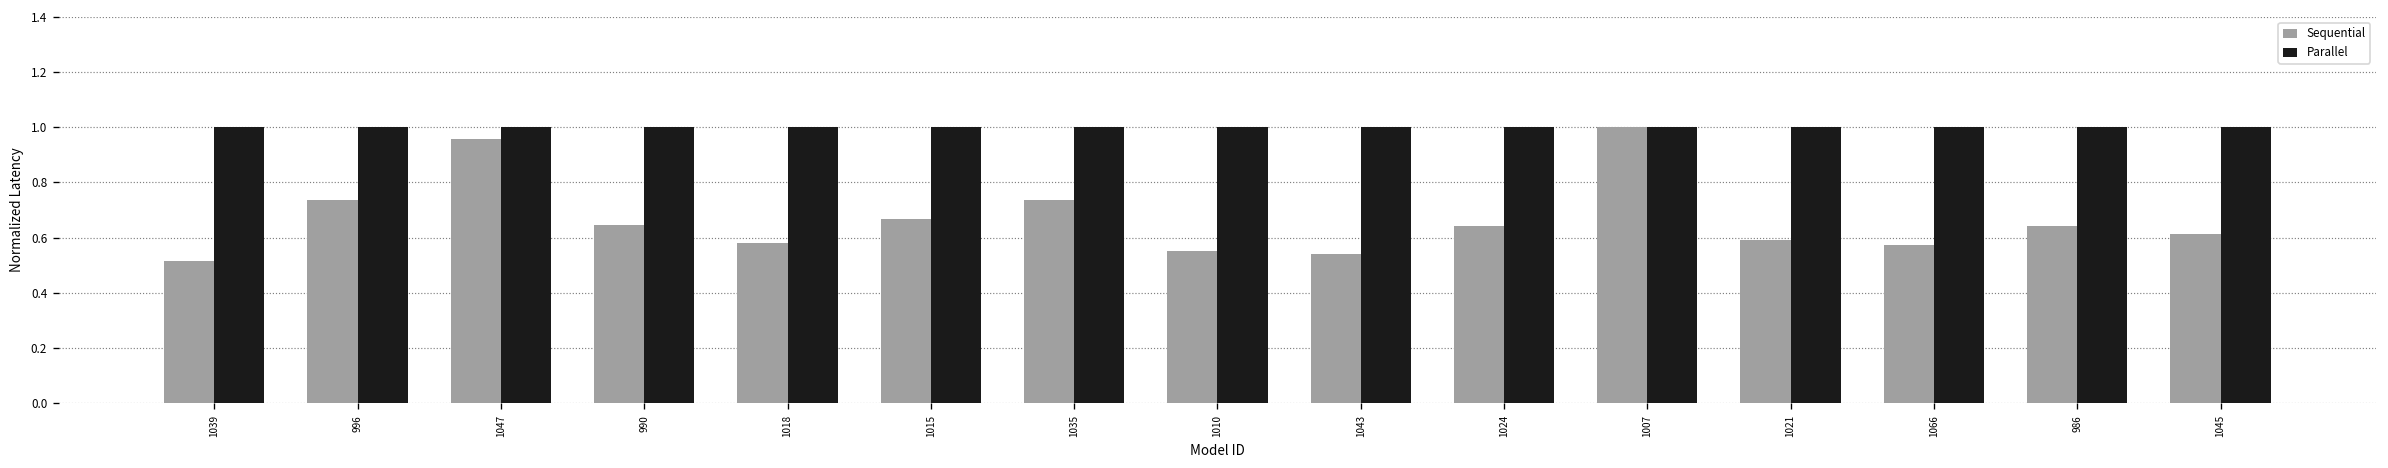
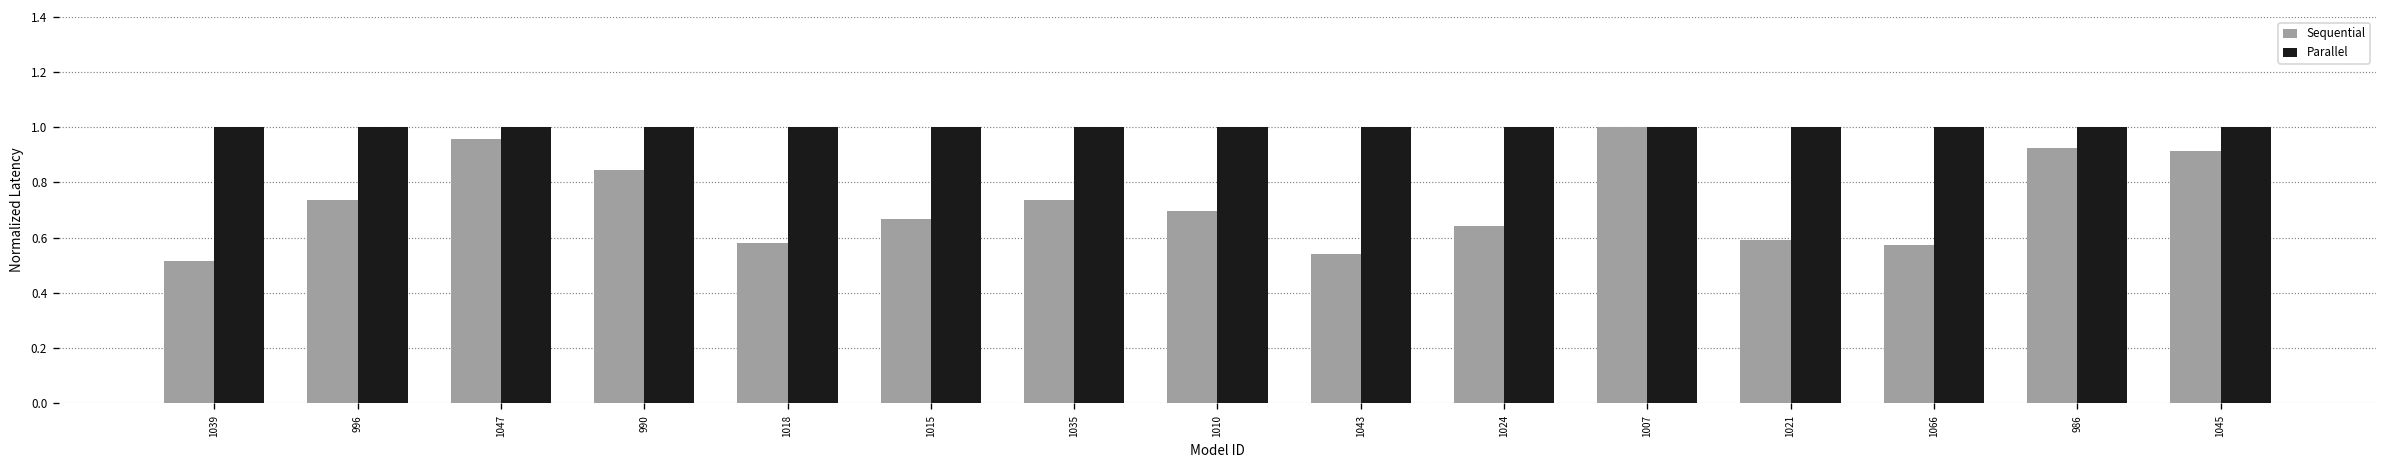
  {
    "Sequential": {
      "1039": 0.52,
      "996": 0.74,
      "1047": 0.96,
-     "990": 0.65,
+     "990": 0.84,
      "1018": 0.58,
      "1015": 0.67,
      "1035": 0.74,
-     "1010": 0.55,
+     "1010": 0.70,
      "1043": 0.54,
      "1024": 0.64,
      "1007": 1.00,
      "1021": 0.59,
      "1066": 0.57,
-     "986": 0.64,
-     "1045": 0.61
+     "986": 0.92,
+     "1045": 0.91
    },
    "Parallel": {
      "1039": 1.00,
      "996": 1.00,
      "1047": 1.00,
      "990": 1.00,
      "1018": 1.00,
      "1015": 1.00,
      "1035": 1.00,
      "1010": 1.00,
      "1043": 1.00,
      "1024": 1.00,
      "1007": 1.00,
      "1021": 1.00,
      "1066": 1.00,
      "986": 1.00,
      "1045": 1.00
    }
  }
